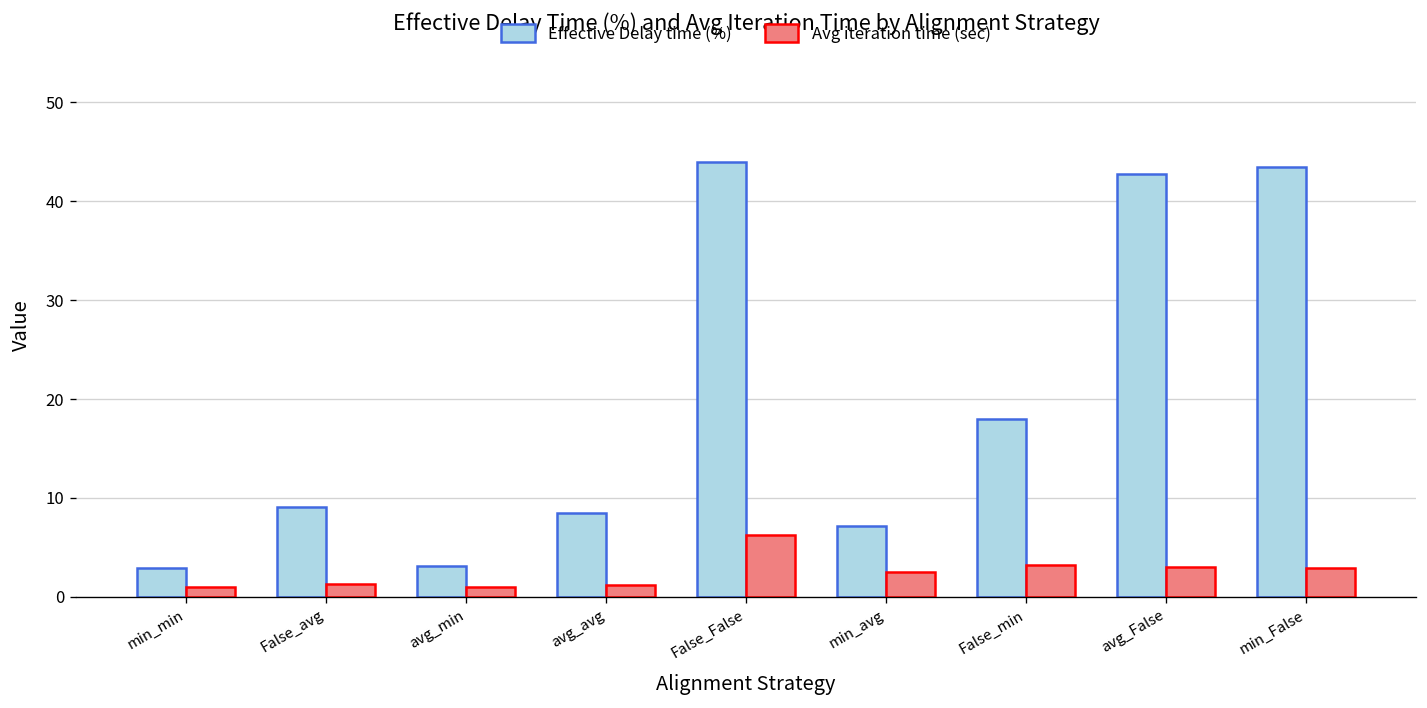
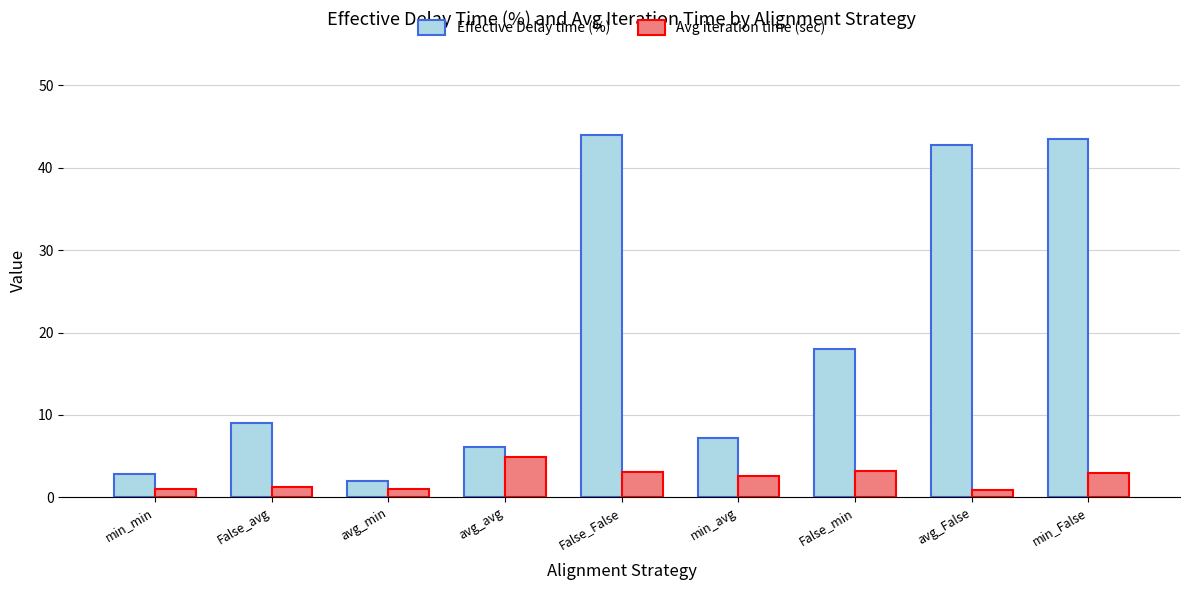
  {
    "Effective Delay time (%)": {
      "min_min": 3,
      "False_avg": 9,
-     "avg_min": 3,
-     "avg_avg": 8,
+     "avg_min": 2,
+     "avg_avg": 6,
      "False_False": 44,
      "min_avg": 7,
      "False_min": 18,
      "avg_False": 43,
      "min_False": 43
    },
    "Avg iteration time (sec)": {
      "min_min": 1,
      "False_avg": 1,
      "avg_min": 1,
-     "avg_avg": 1,
-     "False_False": 6,
+     "avg_avg": 5,
+     "False_False": 3,
      "min_avg": 3,
      "False_min": 3,
-     "avg_False": 3,
+     "avg_False": 1,
      "min_False": 3
    }
  }
